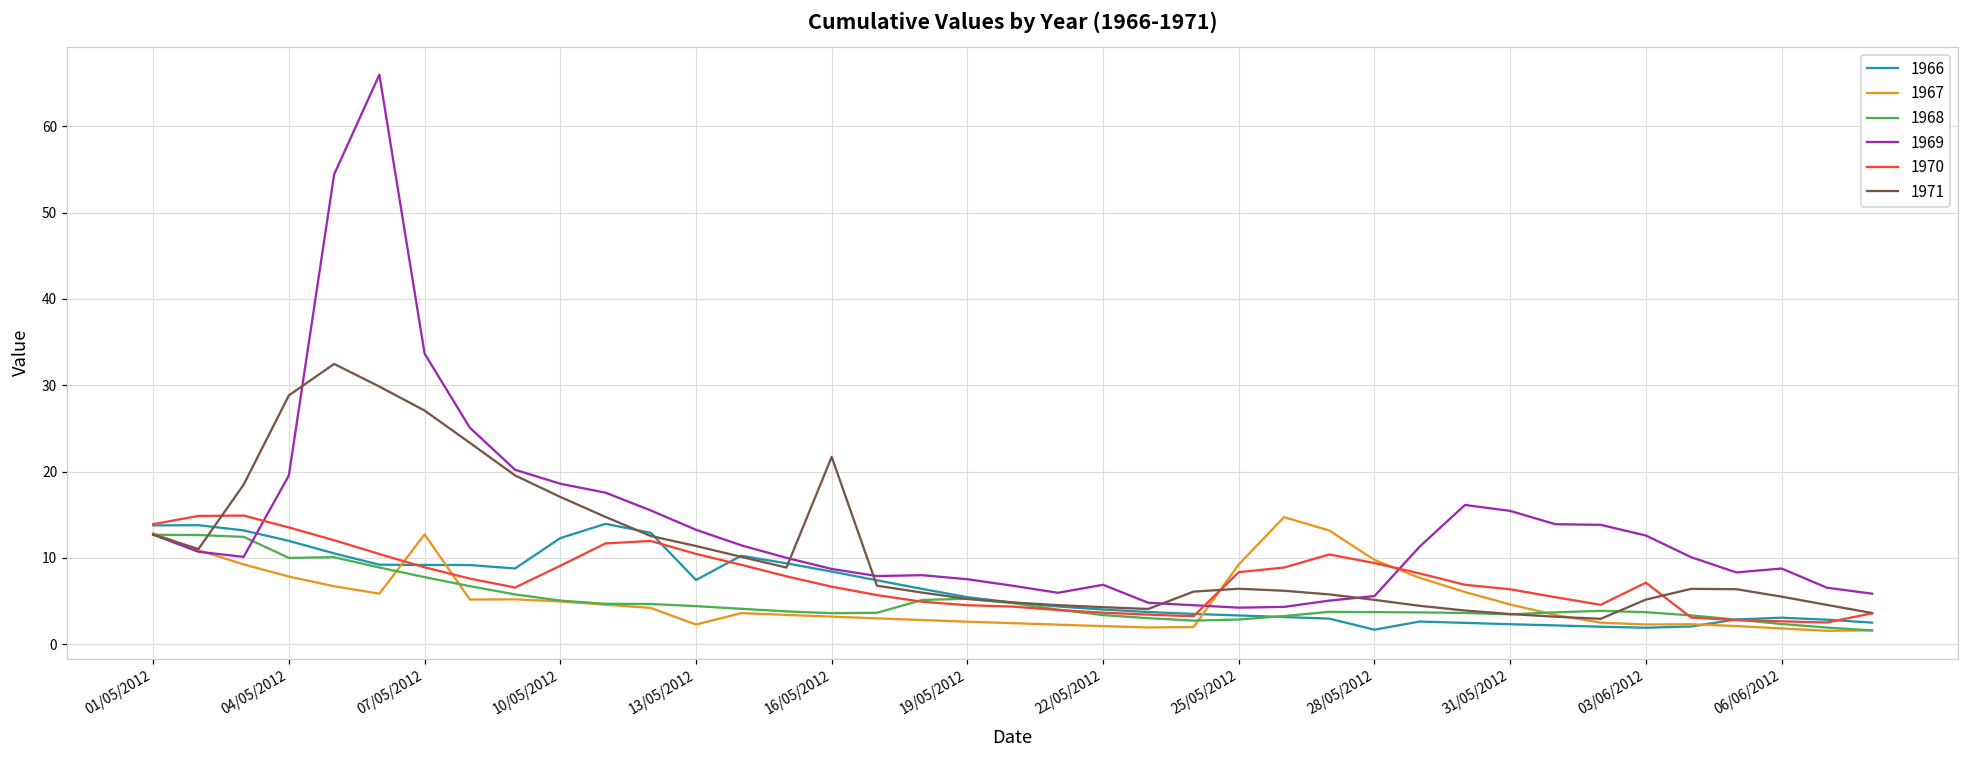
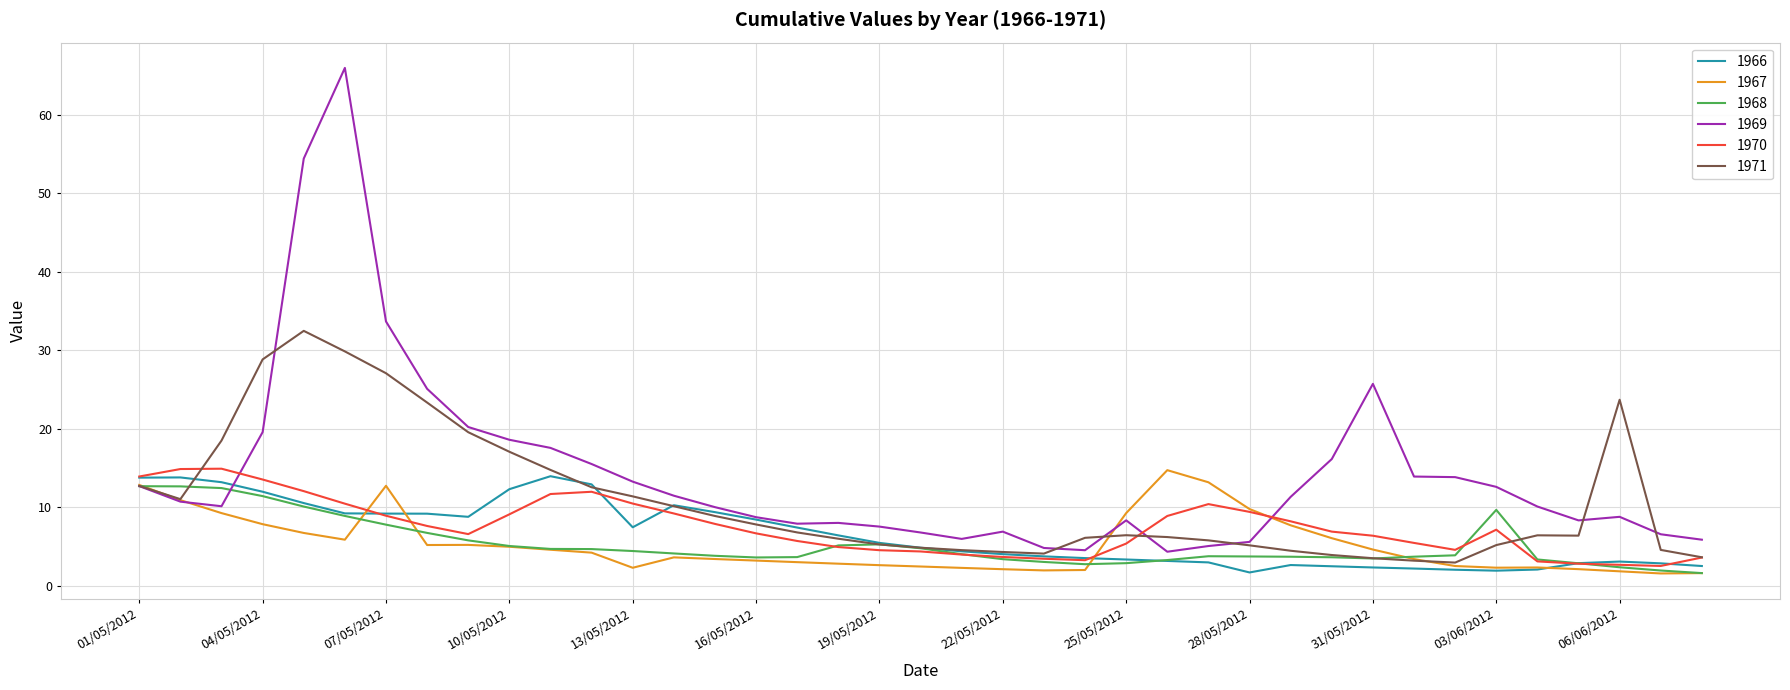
  {
    "1966": {
      "04/05/2012": 12,
      "10/05/2012": 12,
      "13/05/2012": 7,
      "25/05/2012": 3,
      "28/05/2012": 2,
      "31/05/2012": 2,
      "03/06/2012": 2,
      "06/06/2012": 3
    },
    "1967": {
      "04/05/2012": 8,
      "07/05/2012": 13,
      "13/05/2012": 2,
      "16/05/2012": 3,
      "19/05/2012": 3,
      "22/05/2012": 2,
      "25/05/2012": 9,
      "28/05/2012": 10,
      "31/05/2012": 5,
      "03/06/2012": 2,
      "06/06/2012": 2
    },
    "1968": {
-     "04/05/2012": 10,
+     "04/05/2012": 11,
      "07/05/2012": 8,
      "13/05/2012": 4,
      "16/05/2012": 4,
      "25/05/2012": 3,
      "28/05/2012": 4,
-     "03/06/2012": 4
+     "03/06/2012": 10
    },
    "1969": {
      "04/05/2012": 20,
      "07/05/2012": 34,
      "10/05/2012": 19,
      "13/05/2012": 13,
      "19/05/2012": 8,
      "22/05/2012": 7,
-     "25/05/2012": 4,
+     "25/05/2012": 8,
      "28/05/2012": 6,
-     "31/05/2012": 15,
+     "31/05/2012": 26,
      "03/06/2012": 13,
      "06/06/2012": 9
    },
    "1970": {
      "04/05/2012": 14,
      "10/05/2012": 9,
      "13/05/2012": 10,
      "16/05/2012": 7,
      "19/05/2012": 5,
-     "25/05/2012": 8,
+     "25/05/2012": 5,
      "28/05/2012": 9,
      "31/05/2012": 6,
      "03/06/2012": 7
    },
    "1971": {
      "04/05/2012": 29,
      "07/05/2012": 27,
      "10/05/2012": 17,
      "13/05/2012": 11,
-     "16/05/2012": 22,
+     "16/05/2012": 8,
      "25/05/2012": 6,
      "28/05/2012": 5,
      "03/06/2012": 5,
-     "06/06/2012": 6
+     "06/06/2012": 24
    }
  }
